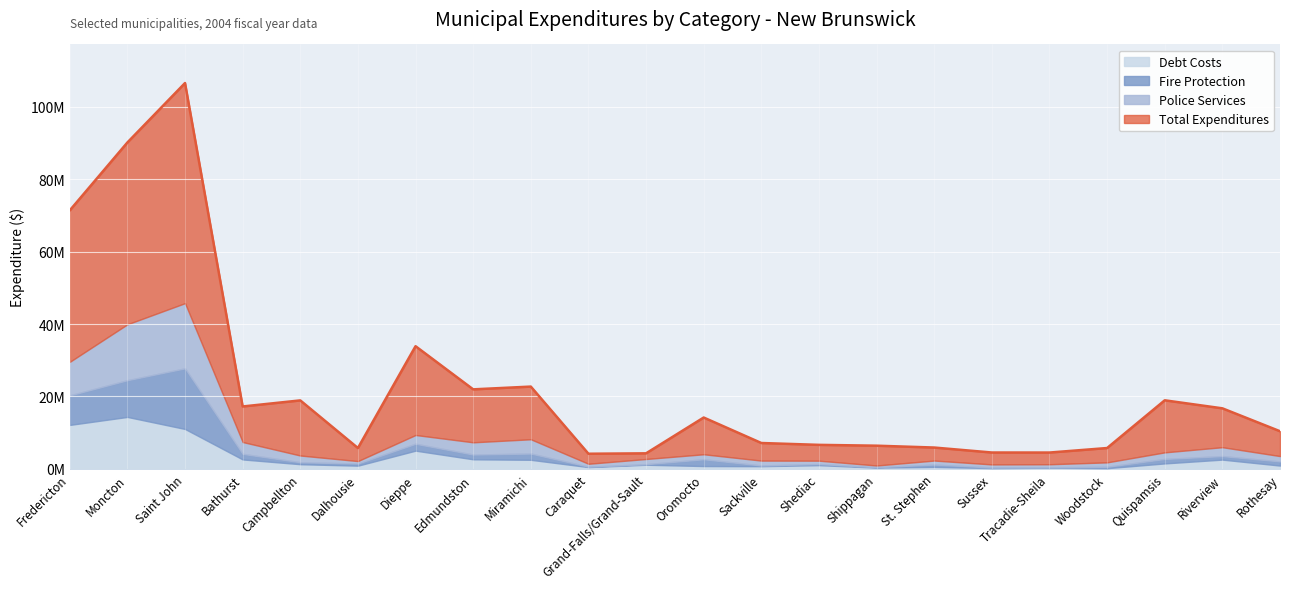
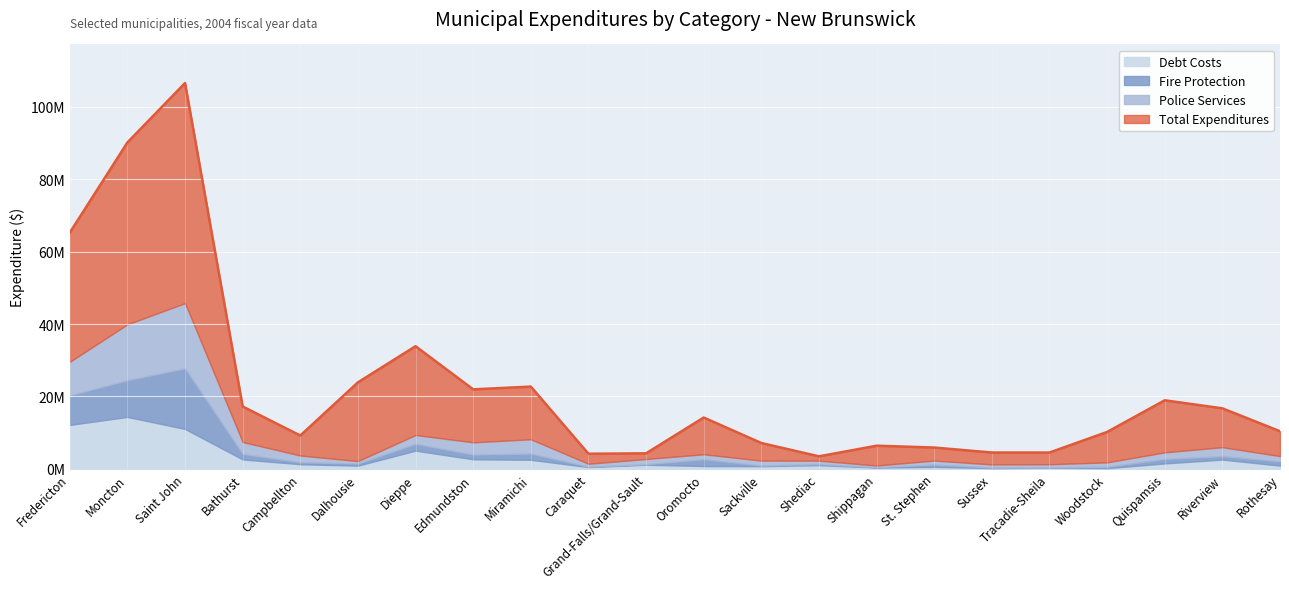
  {
    "Total Expenditures": {
-     "Fredericton": 71000000,
+     "Fredericton": 65000000,
      "Moncton": 90000000,
      "Saint John": 107000000,
      "Bathurst": 17000000,
-     "Campbellton": 19000000,
-     "Dalhousie": 6000000,
+     "Campbellton": 9000000,
+     "Dalhousie": 24000000,
      "Dieppe": 34000000,
      "Edmundston": 22000000,
      "Miramichi": 23000000,
      "Caraquet": 4000000,
      "Grand-Falls/Grand-Sault": 4000000,
      "Oromocto": 14000000,
      "Sackville": 7000000,
-     "Shediac": 7000000,
+     "Shediac": 3000000,
      "Shippagan": 6000000,
      "St. Stephen": 6000000,
      "Sussex": 5000000,
      "Tracadie-Sheila": 5000000,
-     "Woodstock": 6000000,
+     "Woodstock": 10000000,
      "Quispamsis": 19000000,
      "Riverview": 17000000,
      "Rothesay": 10000000
    }
  }
